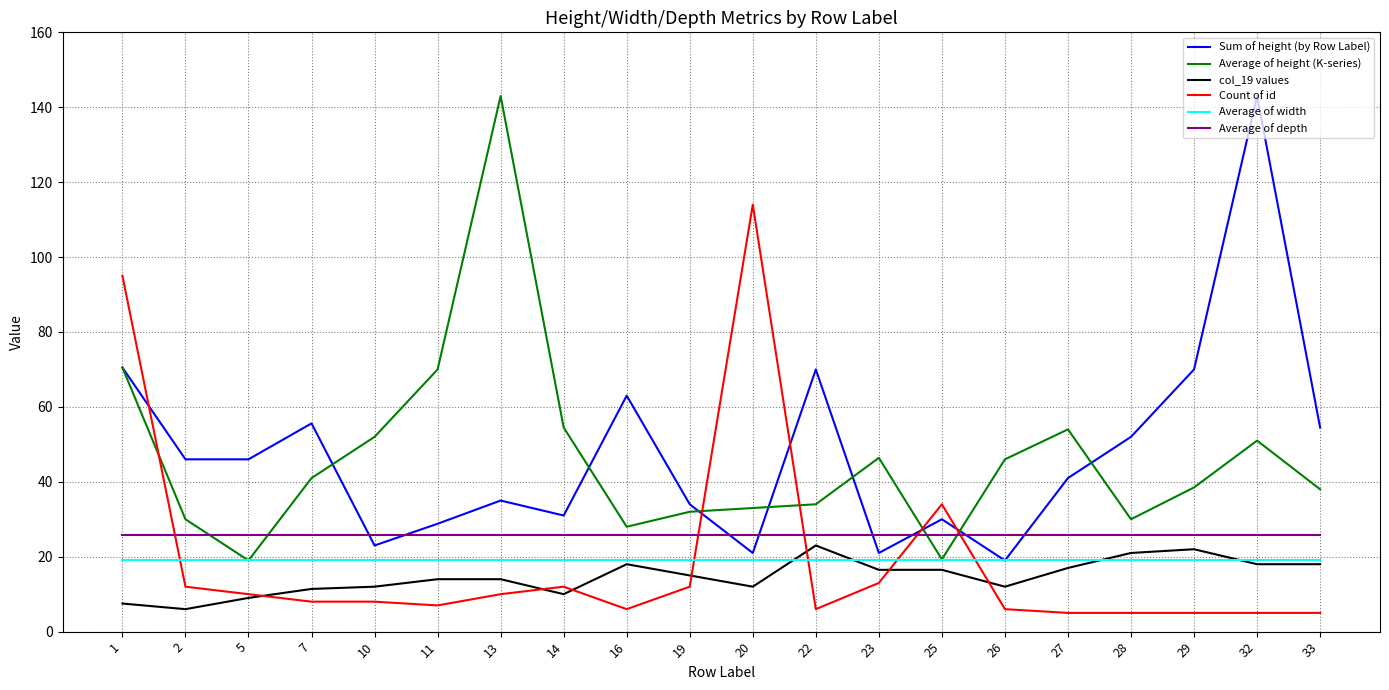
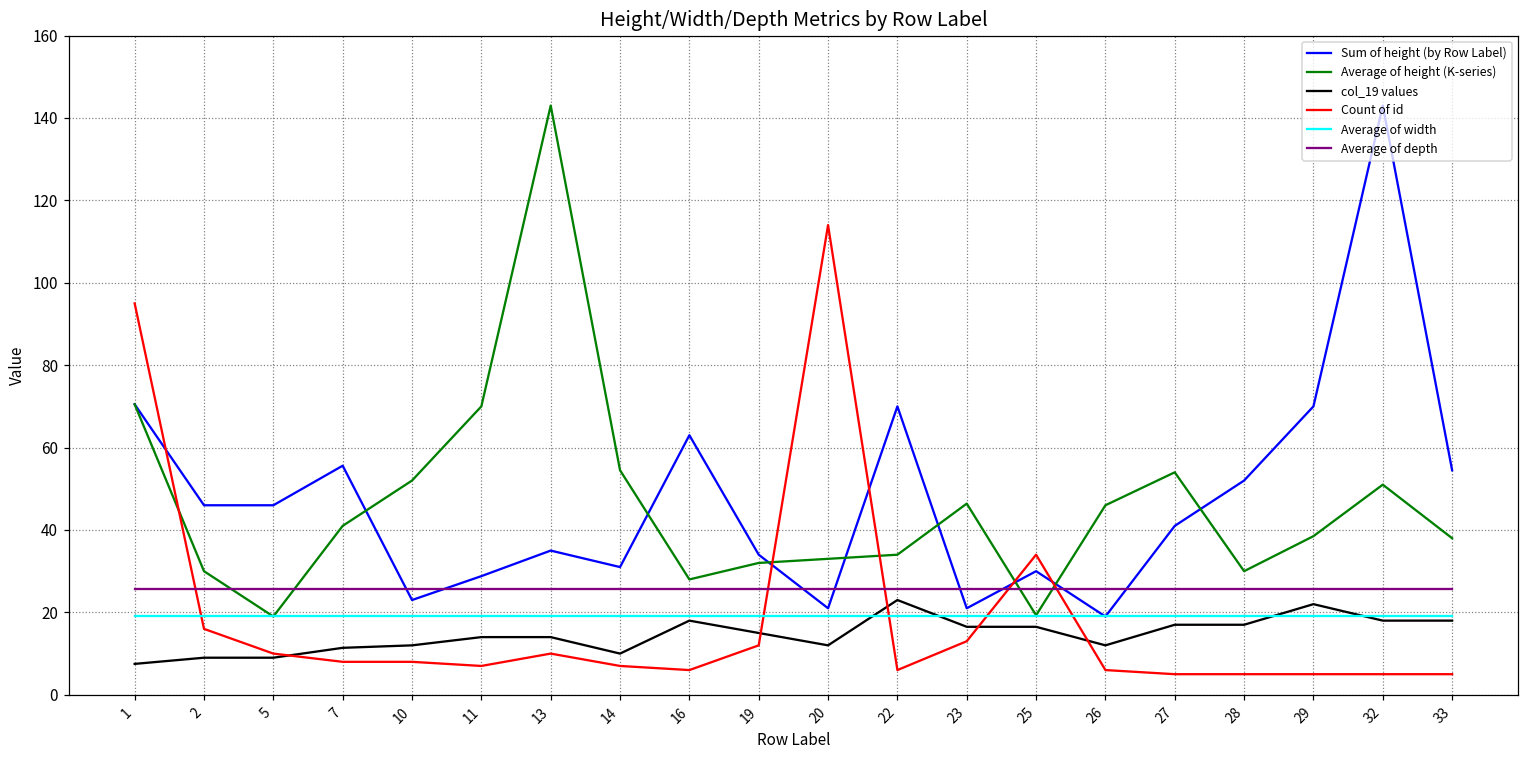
  {
    "Sum of height (by Row Label)": {
      "2": 46,
      "5": 46,
      "7": 56,
      "10": 23,
      "11": 29,
      "13": 35,
      "14": 31,
      "16": 63,
      "19": 34,
      "20": 21,
      "22": 70,
      "23": 21,
      "25": 30,
      "27": 41,
      "28": 52,
      "29": 70,
      "33": 55
    },
    "Average of height (K-series)": {
      "2": 30,
      "7": 41,
      "10": 52,
      "11": 70,
      "13": 143,
      "14": 55,
      "16": 28,
      "19": 32,
      "20": 33,
      "22": 34,
      "23": 46,
      "26": 46,
      "27": 54,
      "28": 30,
      "29": 39,
      "32": 51,
      "33": 38
    },
    "col_19 values": {
      "1": 8,
-     "2": 6,
+     "2": 9,
      "5": 9,
      "7": 11,
      "10": 12,
      "11": 14,
      "13": 14,
      "14": 10,
      "16": 18,
      "19": 15,
      "20": 12,
      "22": 23,
      "23": 17,
      "25": 17,
      "26": 12,
      "27": 17,
-     "28": 21,
+     "28": 17,
      "29": 22,
      "32": 18,
      "33": 18
    },
    "Count of id": {
      "1": 95,
-     "2": 12,
+     "2": 16,
      "5": 10,
      "7": 8,
      "10": 8,
      "11": 7,
      "13": 10,
-     "14": 12,
+     "14": 7,
      "16": 6,
      "19": 12,
      "20": 114,
      "22": 6,
      "23": 13,
      "25": 34,
      "26": 6,
      "27": 5,
      "28": 5,
      "29": 5,
      "32": 5,
      "33": 5
    },
    "Average of width": {
      "1": 19,
      "2": 19,
      "7": 19,
      "10": 19,
      "11": 19,
      "13": 19,
      "14": 19,
      "16": 19,
      "19": 19,
      "20": 19,
      "22": 19,
      "23": 19,
      "27": 19,
      "28": 19,
      "29": 19,
      "32": 19,
      "33": 19
    },
    "Average of depth": {
      "1": 26,
      "2": 26,
      "5": 26,
      "7": 26,
      "10": 26,
      "11": 26,
      "13": 26,
      "14": 26,
      "16": 26,
      "19": 26,
      "20": 26,
      "22": 26,
      "23": 26,
      "25": 26,
      "26": 26,
      "27": 26,
      "28": 26,
      "29": 26,
      "32": 26,
      "33": 26
    }
  }
